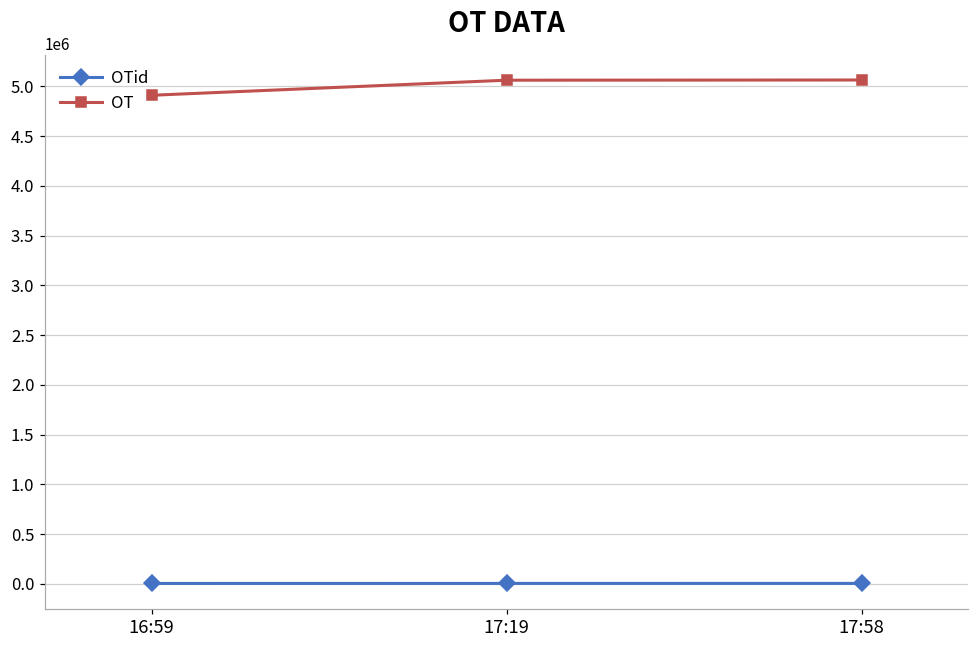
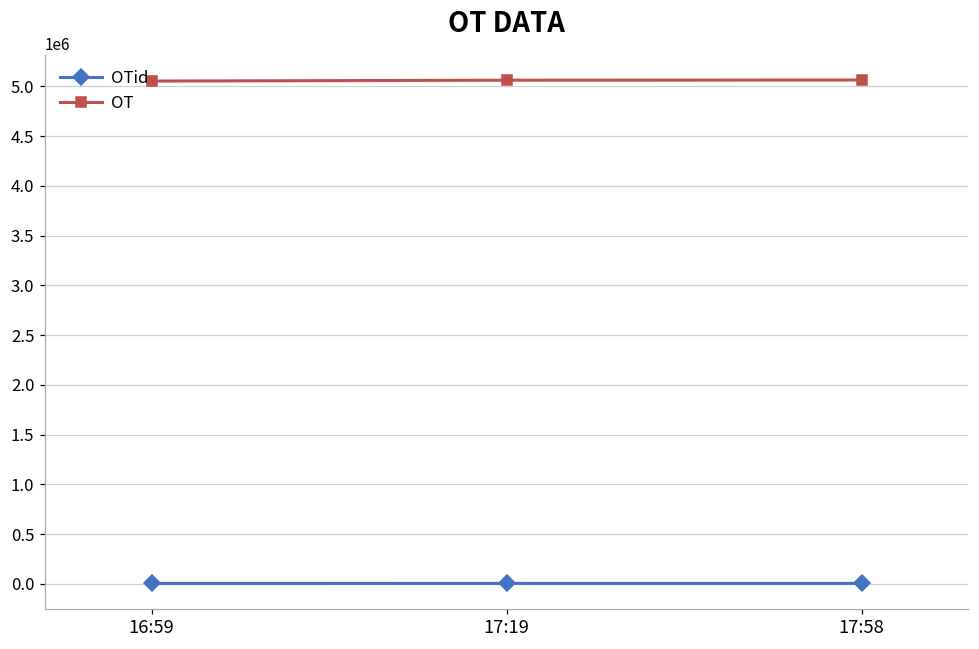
  {
    "OTid": {
      "16:59": 0,
      "17:19": 0,
      "17:58": 0
    },
    "OT": {
-     "16:59": 4900000,
+     "16:59": 5100000,
      "17:19": 5100000,
      "17:58": 5100000
    }
  }
